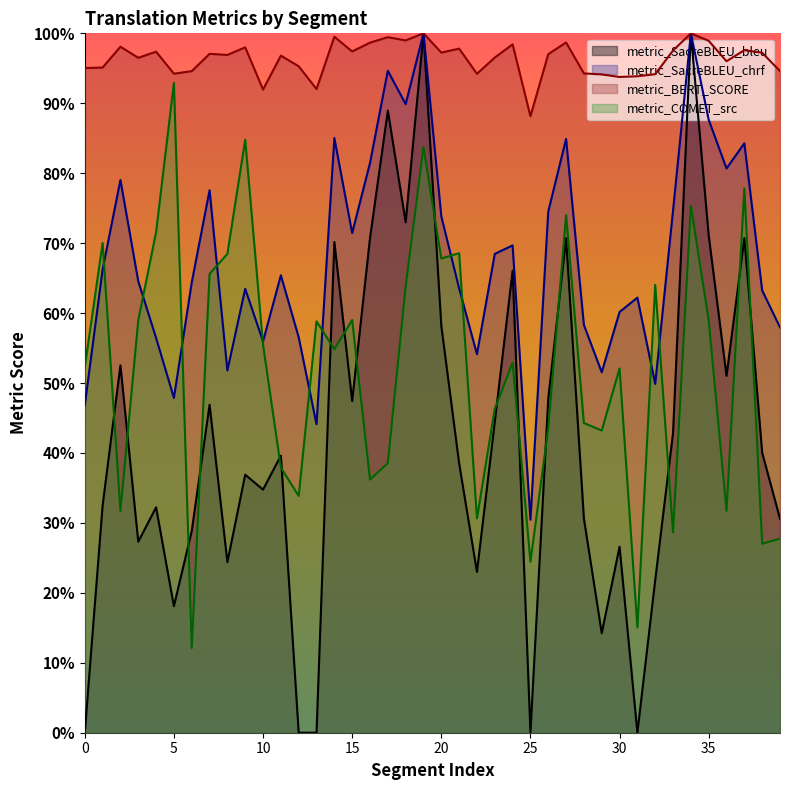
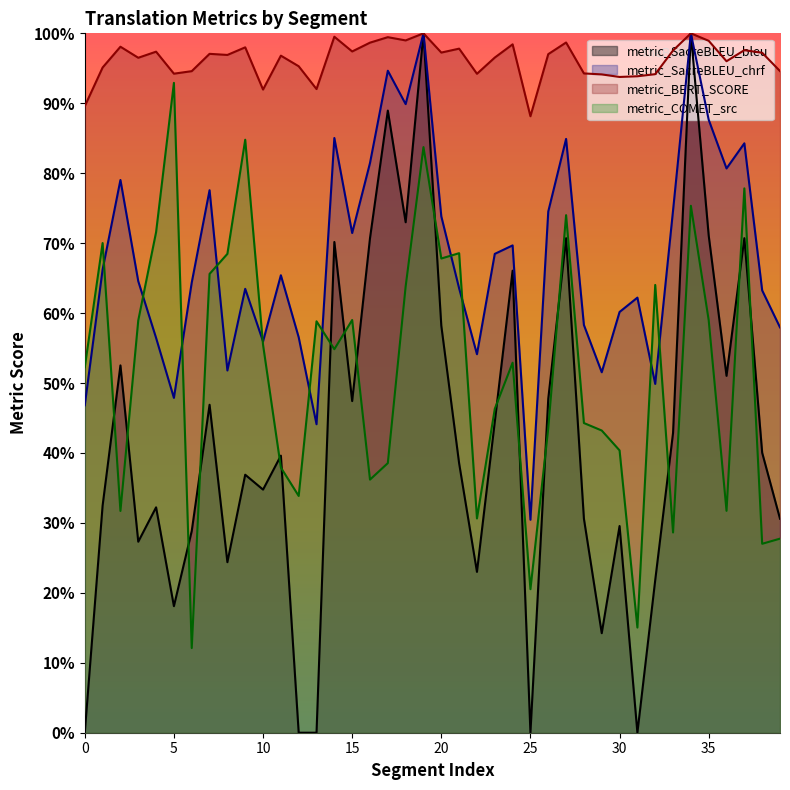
  {
    "metric_SacreBLEU_bleu": {
      "0": "0%",
      "5": "18%",
      "10": "35%",
      "15": "47%",
      "20": "58%",
      "25": "0%",
-     "30": "27%",
+     "30": "30%",
      "35": "71%"
    },
    "metric_SacreBLEU_chrf": {
      "0": "47%",
      "5": "48%",
      "10": "56%",
      "15": "71%",
      "20": "74%",
      "25": "30%",
      "30": "60%"
    },
    "metric_BERT_SCORE": {
-     "0": "95%",
+     "0": "90%",
      "5": "94%",
      "10": "92%",
      "15": "97%",
      "20": "97%",
      "25": "88%"
    },
    "metric_COMET_src": {
      "0": "52%",
      "5": "93%",
      "10": "55%",
      "15": "59%",
      "20": "68%",
-     "25": "24%",
-     "30": "52%",
+     "25": "21%",
+     "30": "40%",
      "35": "59%"
    }
  }
